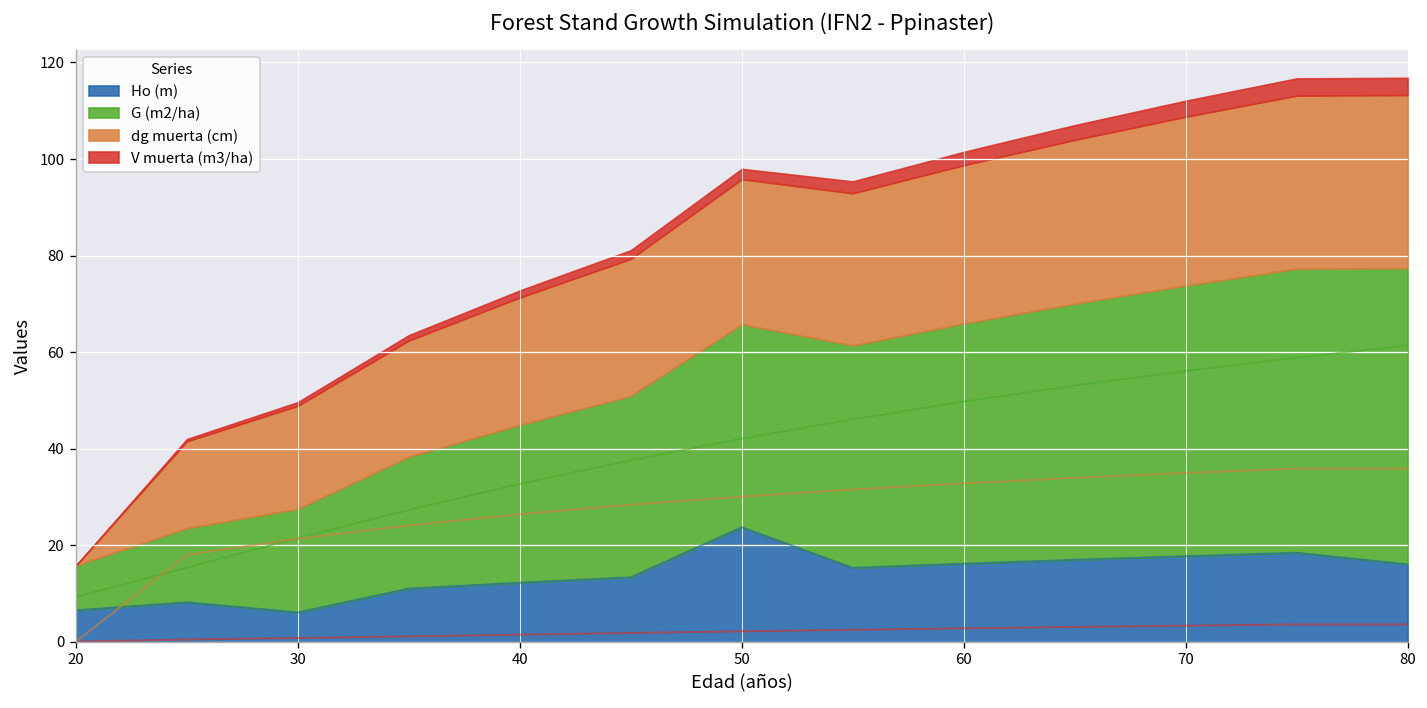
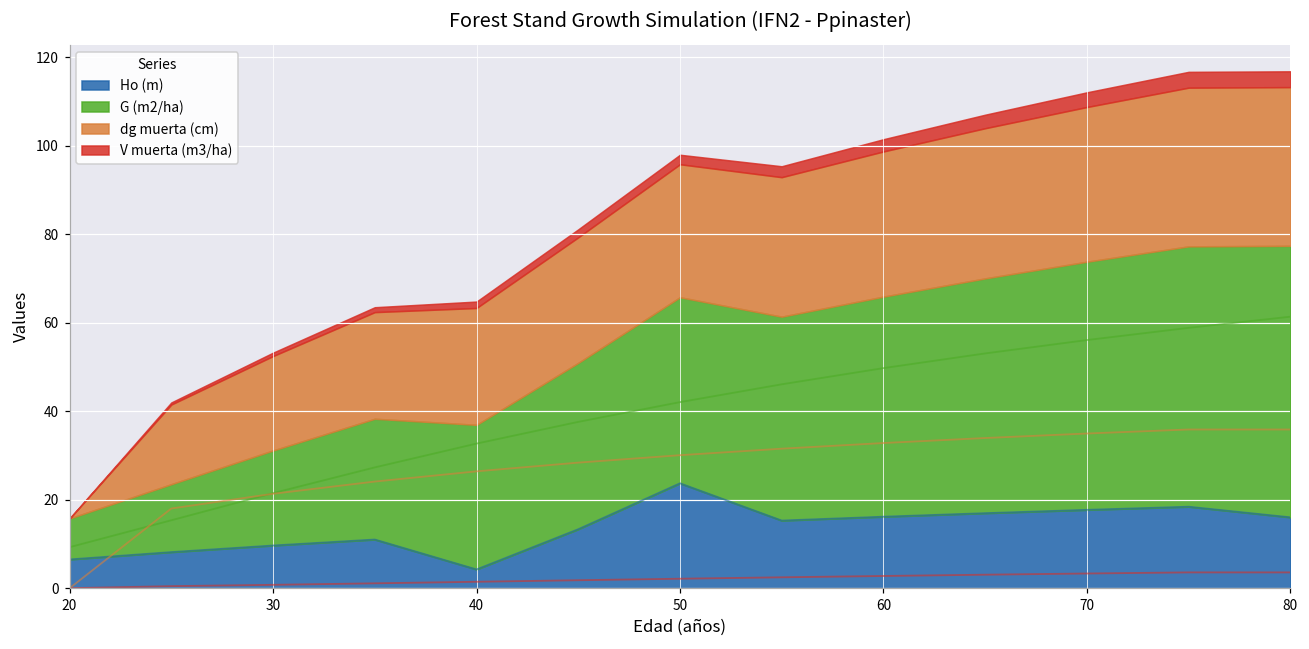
  {
    "Ho (m)": {
      "20": 7,
-     "30": 6,
-     "40": 12,
+     "30": 10,
+     "40": 4,
      "50": 24,
      "60": 16,
      "70": 18,
      "80": 16
    }
  }
